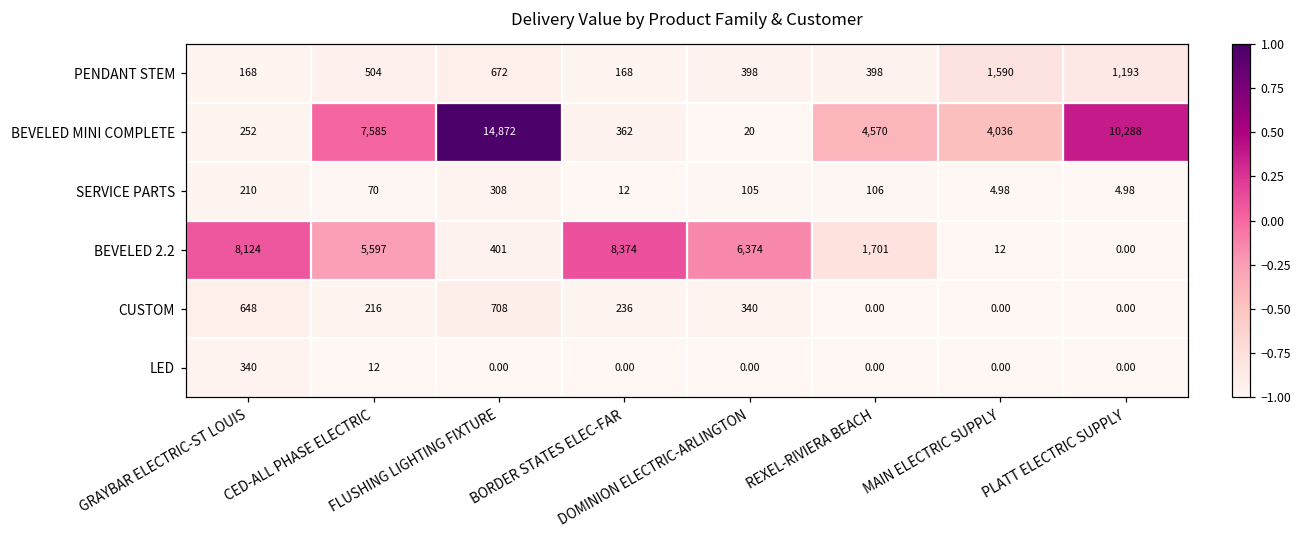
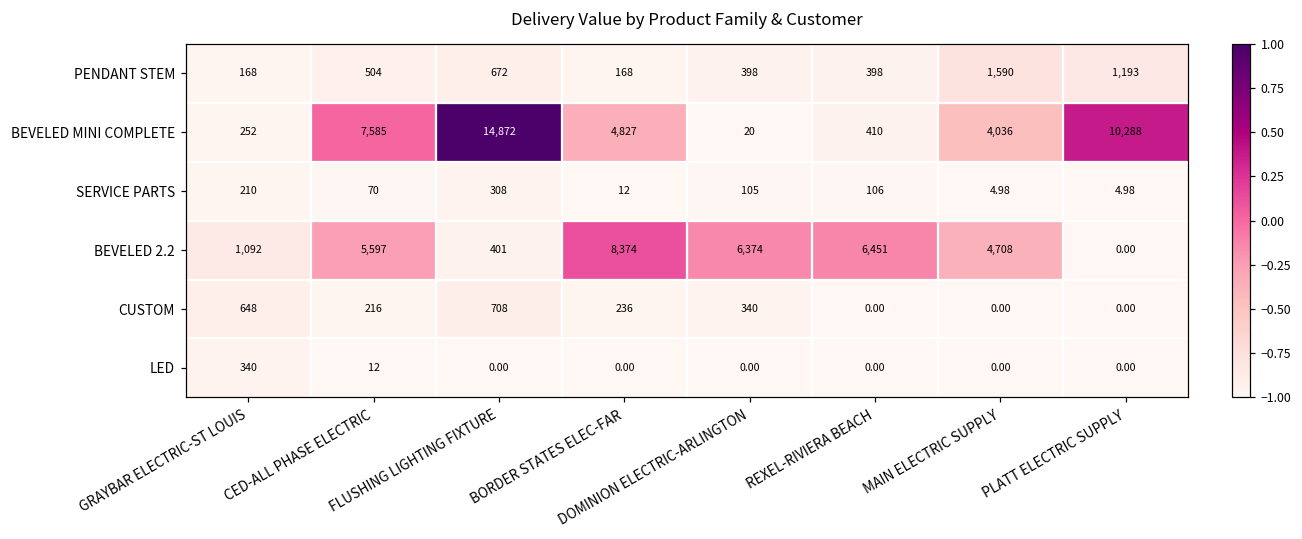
  {
    "PENDANT STEM": {
      "GRAYBAR ELECTRIC-ST LOUIS": "168",
      "CED-ALL PHASE ELECTRIC": "504",
      "FLUSHING LIGHTING FIXTURE": "672",
      "BORDER STATES ELEC-FAR": "168",
      "DOMINION ELECTRIC-ARLINGTON": "398",
      "REXEL-RIVIERA BEACH": "398",
      "MAIN ELECTRIC SUPPLY": "1,590",
      "PLATT ELECTRIC SUPPLY": "1,193"
    },
    "BEVELED MINI COMPLETE": {
      "GRAYBAR ELECTRIC-ST LOUIS": "252",
      "CED-ALL PHASE ELECTRIC": "7,585",
      "FLUSHING LIGHTING FIXTURE": "14,872",
-     "BORDER STATES ELEC-FAR": "362",
+     "BORDER STATES ELEC-FAR": "4,827",
      "DOMINION ELECTRIC-ARLINGTON": "20",
-     "REXEL-RIVIERA BEACH": "4,570",
+     "REXEL-RIVIERA BEACH": "410",
      "MAIN ELECTRIC SUPPLY": "4,036",
      "PLATT ELECTRIC SUPPLY": "10,288"
    },
    "SERVICE PARTS": {
      "GRAYBAR ELECTRIC-ST LOUIS": "210",
      "CED-ALL PHASE ELECTRIC": "70",
      "FLUSHING LIGHTING FIXTURE": "308",
      "BORDER STATES ELEC-FAR": "12",
      "DOMINION ELECTRIC-ARLINGTON": "105",
      "REXEL-RIVIERA BEACH": "106",
      "MAIN ELECTRIC SUPPLY": "4.98",
      "PLATT ELECTRIC SUPPLY": "4.98"
    },
    "BEVELED 2.2": {
-     "GRAYBAR ELECTRIC-ST LOUIS": "8,124",
+     "GRAYBAR ELECTRIC-ST LOUIS": "1,092",
      "CED-ALL PHASE ELECTRIC": "5,597",
      "FLUSHING LIGHTING FIXTURE": "401",
      "BORDER STATES ELEC-FAR": "8,374",
      "DOMINION ELECTRIC-ARLINGTON": "6,374",
-     "REXEL-RIVIERA BEACH": "1,701",
-     "MAIN ELECTRIC SUPPLY": "12",
+     "REXEL-RIVIERA BEACH": "6,451",
+     "MAIN ELECTRIC SUPPLY": "4,708",
      "PLATT ELECTRIC SUPPLY": "0.00"
    },
    "CUSTOM": {
      "GRAYBAR ELECTRIC-ST LOUIS": "648",
      "CED-ALL PHASE ELECTRIC": "216",
      "FLUSHING LIGHTING FIXTURE": "708",
      "BORDER STATES ELEC-FAR": "236",
      "DOMINION ELECTRIC-ARLINGTON": "340",
      "REXEL-RIVIERA BEACH": "0.00",
      "MAIN ELECTRIC SUPPLY": "0.00",
      "PLATT ELECTRIC SUPPLY": "0.00"
    },
    "LED": {
      "GRAYBAR ELECTRIC-ST LOUIS": "340",
      "CED-ALL PHASE ELECTRIC": "12",
      "FLUSHING LIGHTING FIXTURE": "0.00",
      "BORDER STATES ELEC-FAR": "0.00",
      "DOMINION ELECTRIC-ARLINGTON": "0.00",
      "REXEL-RIVIERA BEACH": "0.00",
      "MAIN ELECTRIC SUPPLY": "0.00",
      "PLATT ELECTRIC SUPPLY": "0.00"
    }
  }
